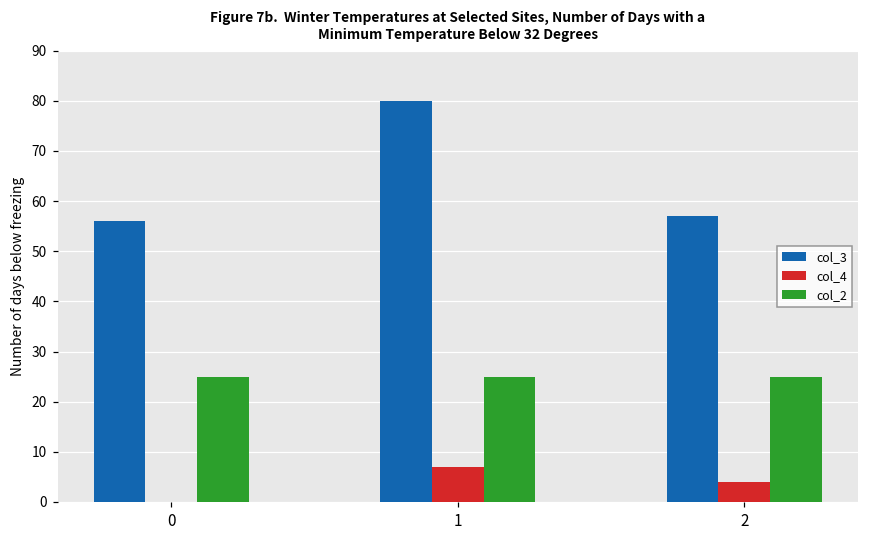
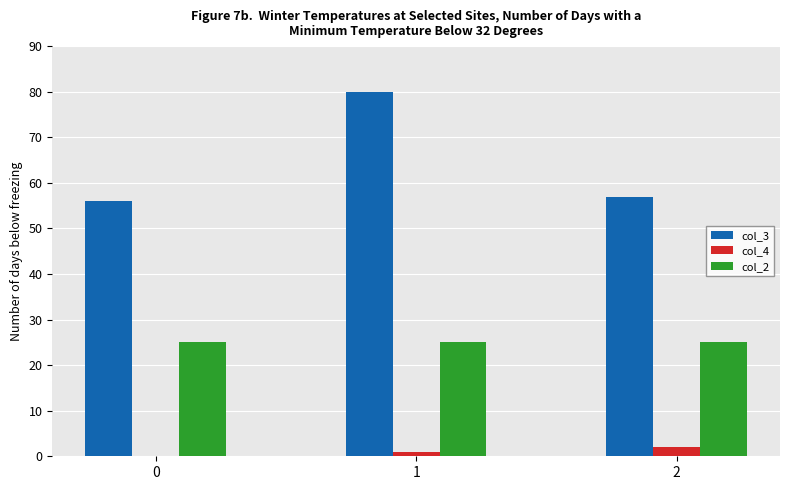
  {
    "col_3": {
      "0": 56,
      "1": 80,
      "2": 57
    },
    "col_4": {
      "0": 0,
-     "1": 7,
-     "2": 4
+     "1": 1,
+     "2": 2
    },
    "col_2": {
      "0": 25,
      "1": 25,
      "2": 25
    }
  }
